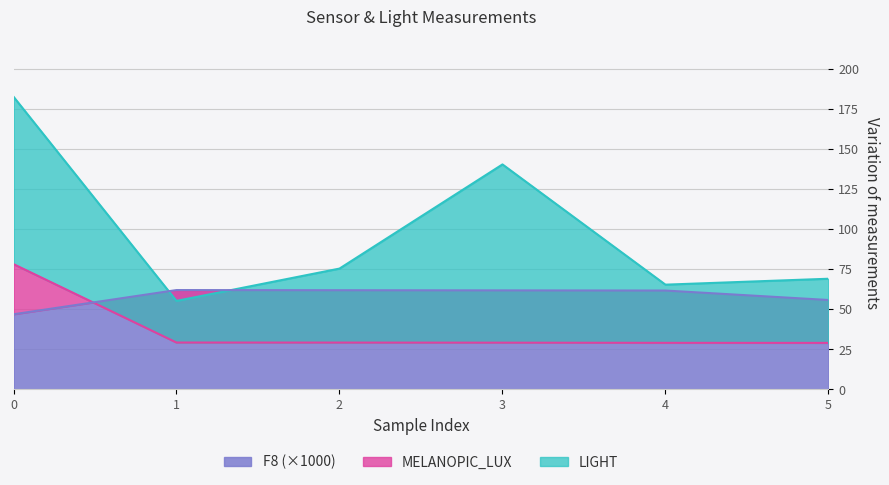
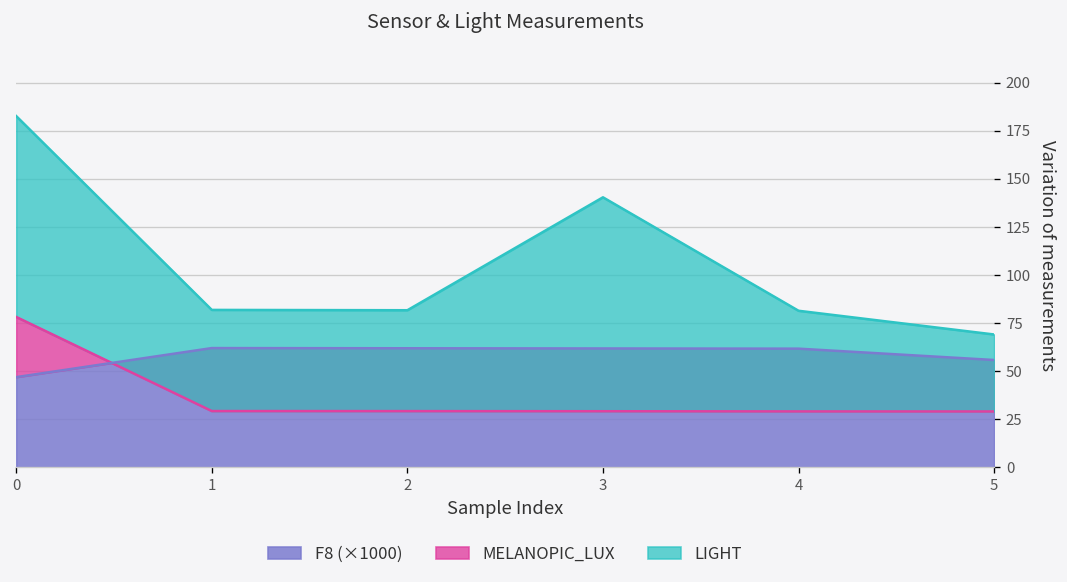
  {
    "LIGHT": {
      "0": 183,
-     "1": 55,
-     "2": 75,
+     "1": 82,
+     "2": 82,
      "3": 140,
-     "4": 65,
+     "4": 81,
      "5": 69
    },
    "F8 (×1000)": {
      "0": 47
    }
  }
